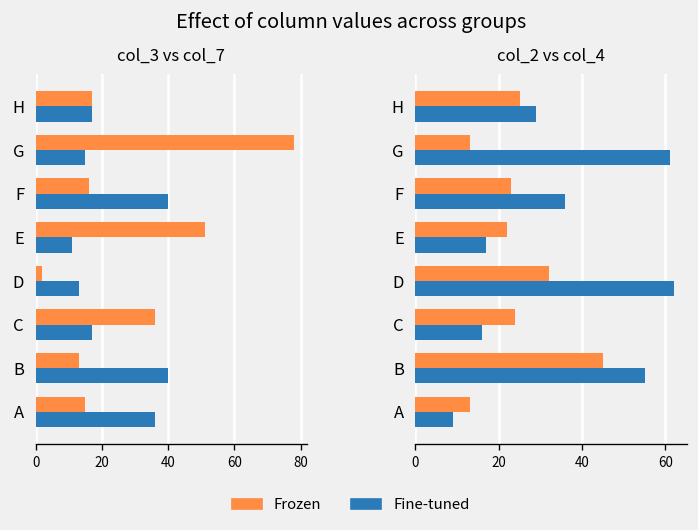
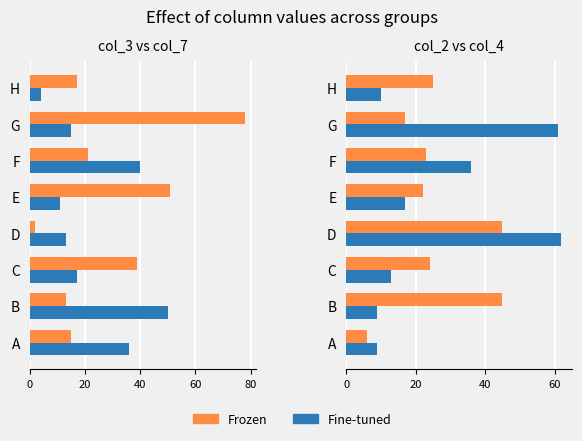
  {
    "col_3 vs col_7": {
      "Frozen": {
        "H": 17,
        "G": 78,
-       "F": 16,
+       "F": 21,
        "E": 51,
        "D": 2,
-       "C": 36,
+       "C": 39,
        "B": 13,
        "A": 15
      },
      "Fine-tuned": {
-       "H": 17,
+       "H": 4,
        "G": 15,
        "F": 40,
        "E": 11,
        "D": 13,
        "C": 17,
-       "B": 40,
+       "B": 50,
        "A": 36
      }
    },
    "col_2 vs col_4": {
      "Frozen": {
        "H": 25,
-       "G": 13,
+       "G": 17,
        "F": 23,
        "E": 22,
-       "D": 32,
+       "D": 45,
        "C": 24,
        "B": 45,
-       "A": 13
+       "A": 6
      },
      "Fine-tuned": {
-       "H": 29,
+       "H": 10,
        "G": 61,
        "F": 36,
        "E": 17,
        "D": 62,
-       "C": 16,
-       "B": 55,
+       "C": 13,
+       "B": 9,
        "A": 9
      }
    }
  }
